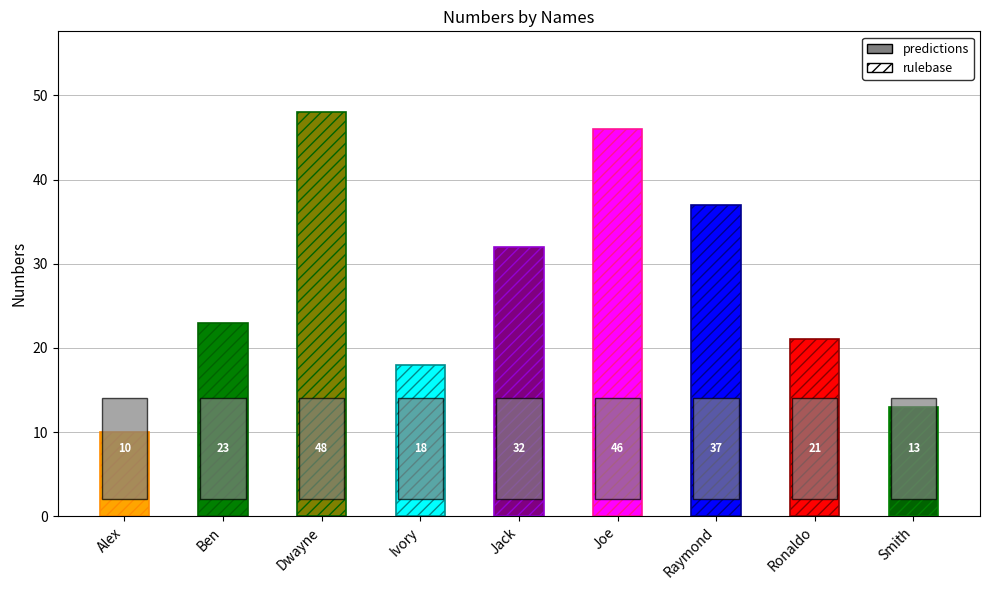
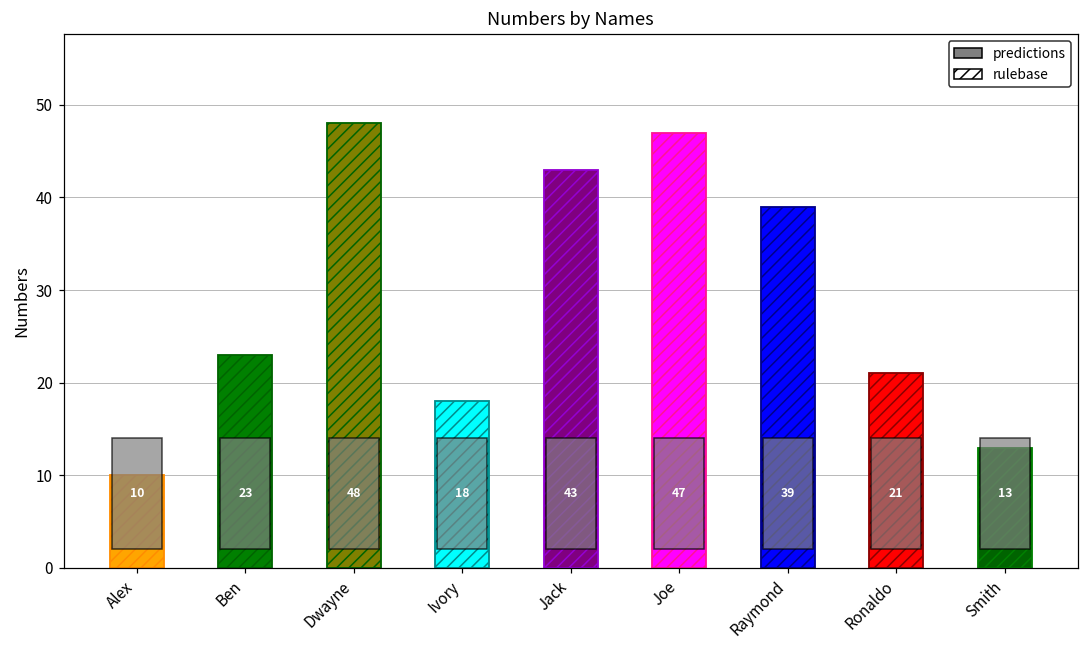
  {
-   "Jack": 32,
-   "Joe": 46,
-   "Raymond": 37
+   "Jack": 43,
+   "Joe": 47,
+   "Raymond": 39
  }
